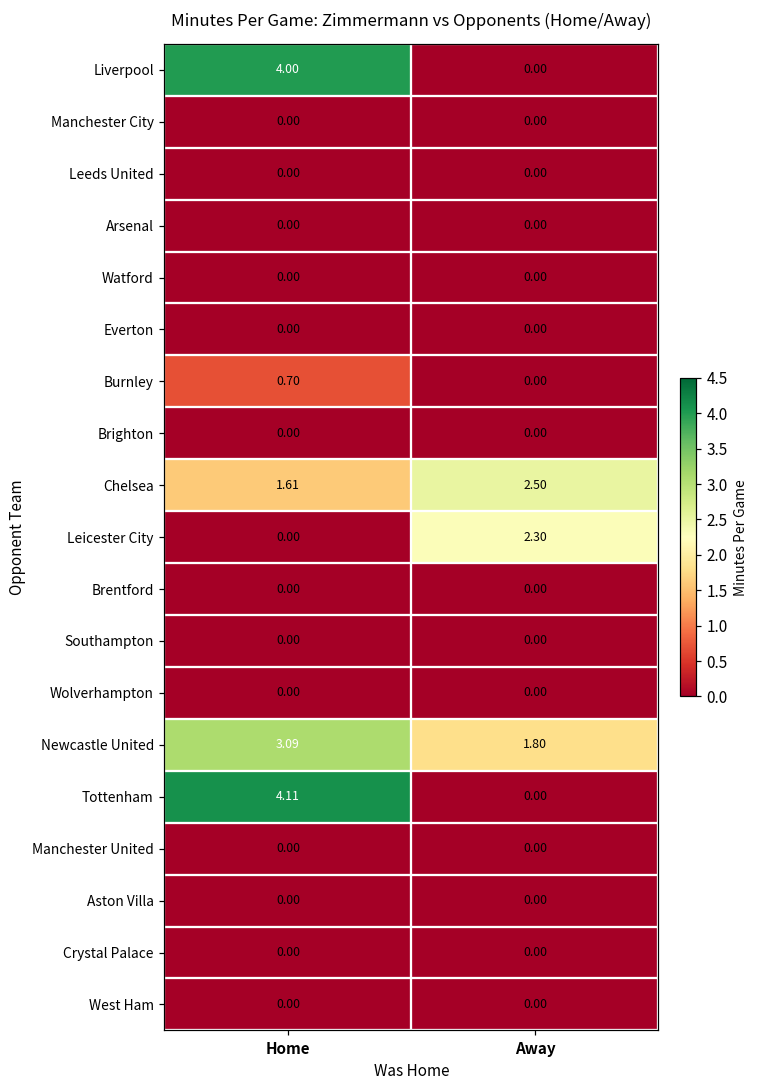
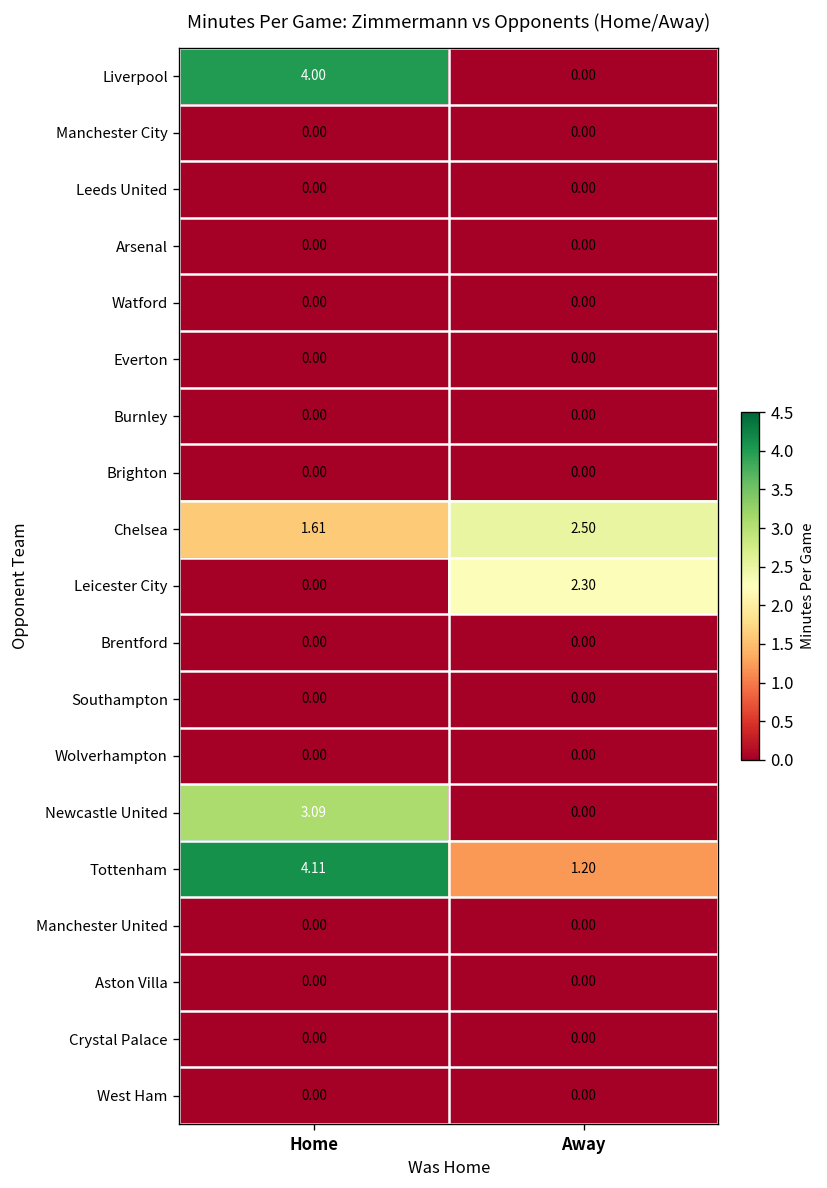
  {
    "Liverpool": {
      "Home": 4.00,
      "Away": 0.00
    },
    "Manchester City": {
      "Home": 0.00,
      "Away": 0.00
    },
    "Leeds United": {
      "Home": 0.00,
      "Away": 0.00
    },
    "Arsenal": {
      "Home": 0.00,
      "Away": 0.00
    },
    "Watford": {
      "Home": 0.00,
      "Away": 0.00
    },
    "Everton": {
      "Home": 0.00,
      "Away": 0.00
    },
    "Burnley": {
-     "Home": 0.70,
+     "Home": 0.00,
      "Away": 0.00
    },
    "Brighton": {
      "Home": 0.00,
      "Away": 0.00
    },
    "Chelsea": {
      "Home": 1.61,
      "Away": 2.50
    },
    "Leicester City": {
      "Home": 0.00,
      "Away": 2.30
    },
    "Brentford": {
      "Home": 0.00,
      "Away": 0.00
    },
    "Southampton": {
      "Home": 0.00,
      "Away": 0.00
    },
    "Wolverhampton": {
      "Home": 0.00,
      "Away": 0.00
    },
    "Newcastle United": {
      "Home": 3.09,
-     "Away": 1.80
+     "Away": 0.00
    },
    "Tottenham": {
      "Home": 4.11,
-     "Away": 0.00
+     "Away": 1.20
    },
    "Manchester United": {
      "Home": 0.00,
      "Away": 0.00
    },
    "Aston Villa": {
      "Home": 0.00,
      "Away": 0.00
    },
    "Crystal Palace": {
      "Home": 0.00,
      "Away": 0.00
    },
    "West Ham": {
      "Home": 0.00,
      "Away": 0.00
    }
  }
